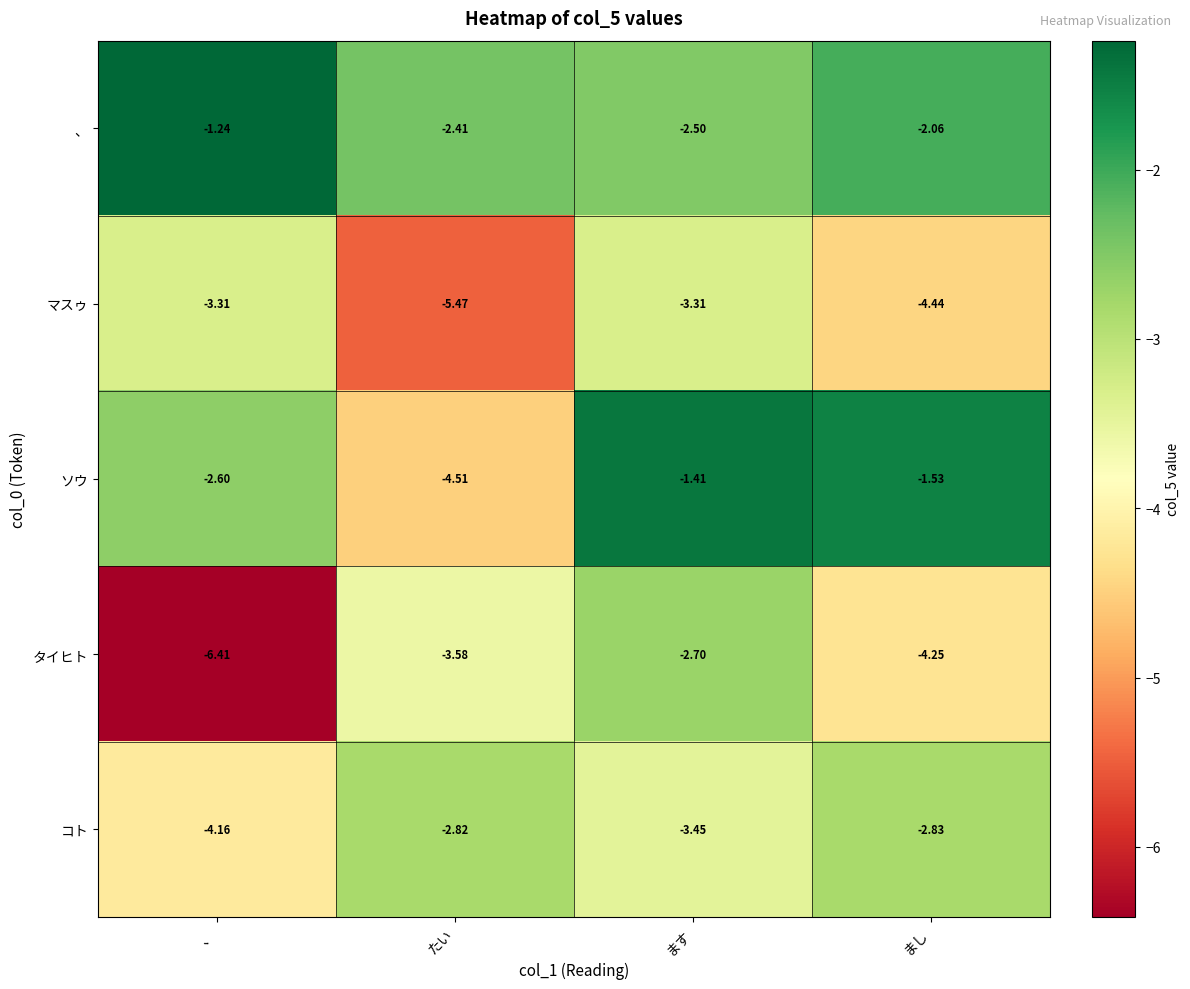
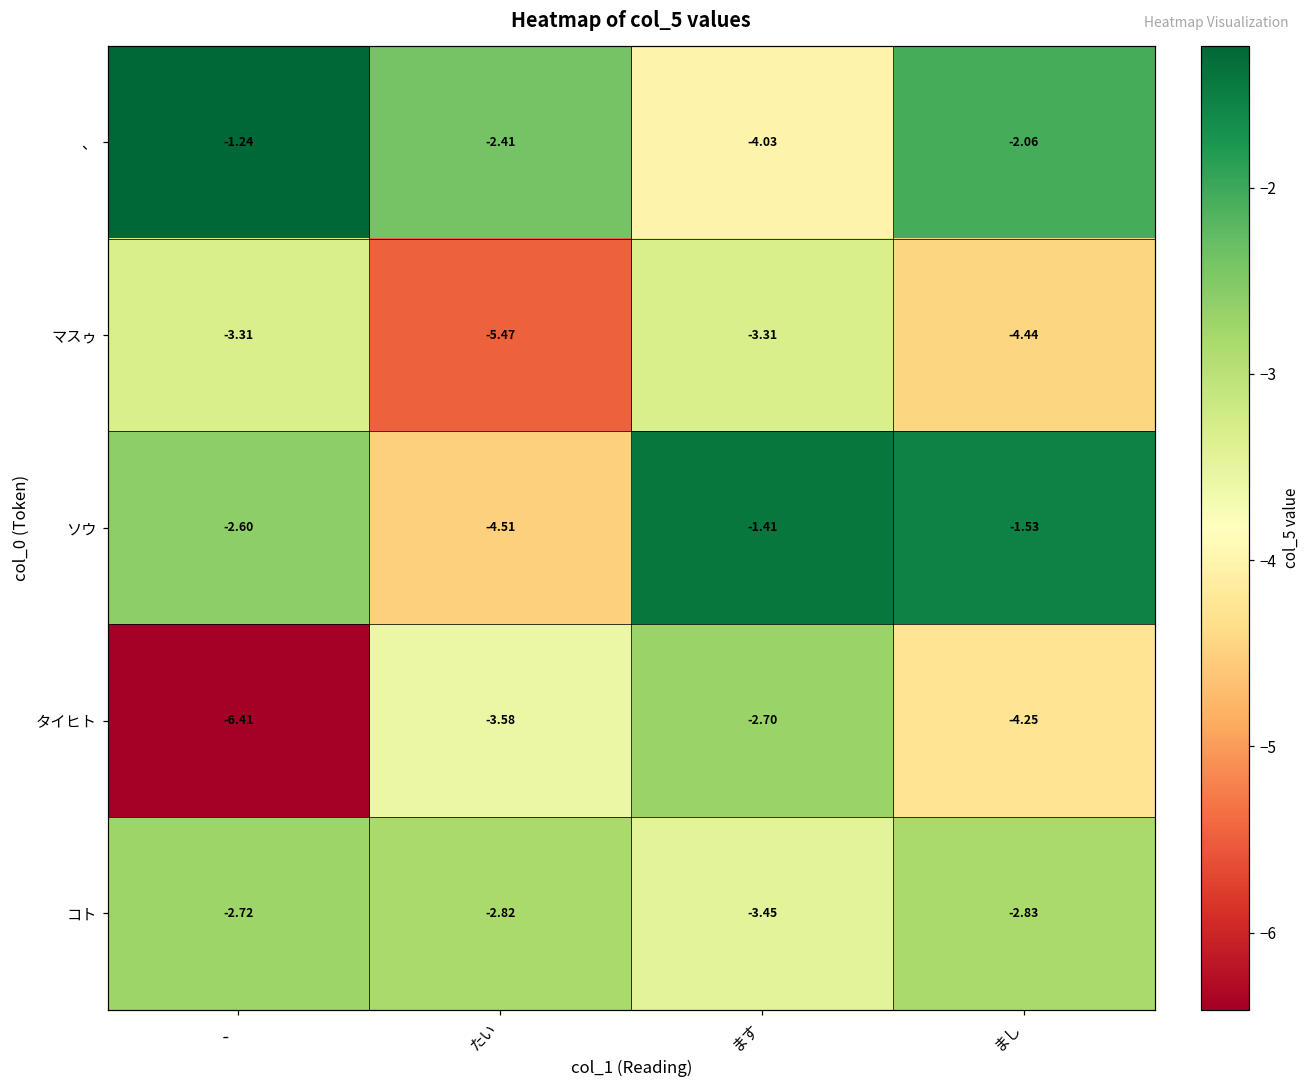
  {
    "、": {
      "、": -1.24,
      "たい": -2.41,
-     "ます": -2.50,
+     "ます": -4.03,
      "まし": -2.06
    },
    "マスゥ": {
      "、": -3.31,
      "たい": -5.47,
      "ます": -3.31,
      "まし": -4.44
    },
    "ソウ": {
      "、": -2.60,
      "たい": -4.51,
      "ます": -1.41,
      "まし": -1.53
    },
    "タイヒト": {
      "、": -6.41,
      "たい": -3.58,
      "ます": -2.70,
      "まし": -4.25
    },
    "コト": {
-     "、": -4.16,
+     "、": -2.72,
      "たい": -2.82,
      "ます": -3.45,
      "まし": -2.83
    }
  }
